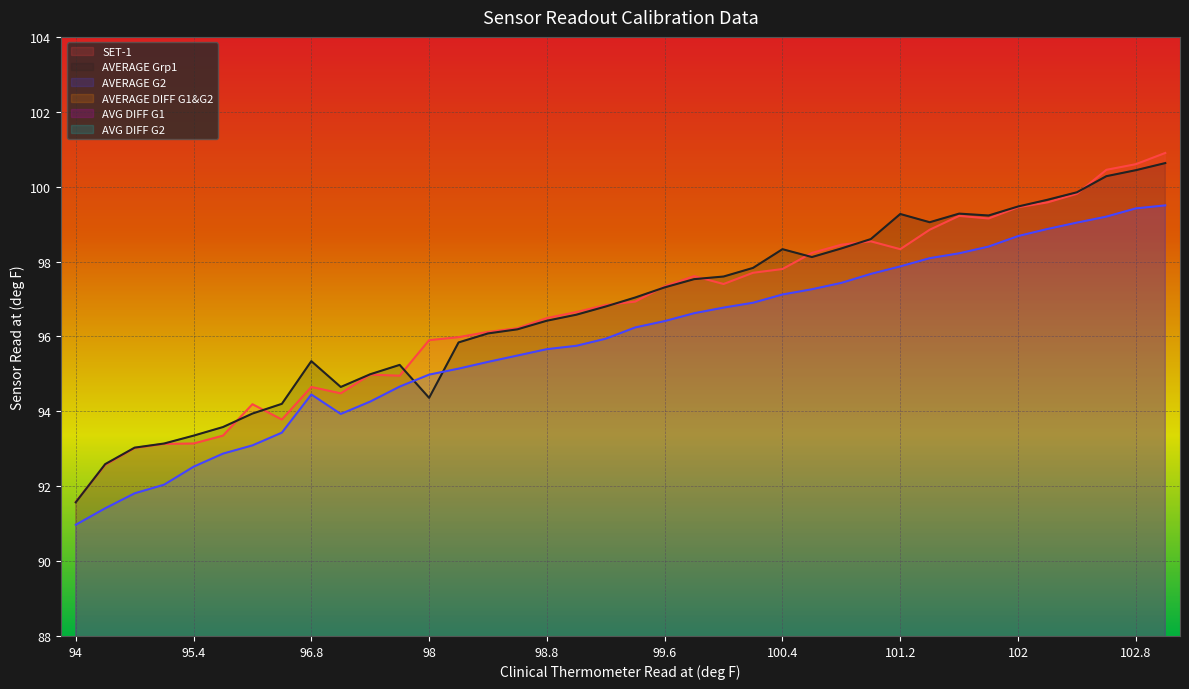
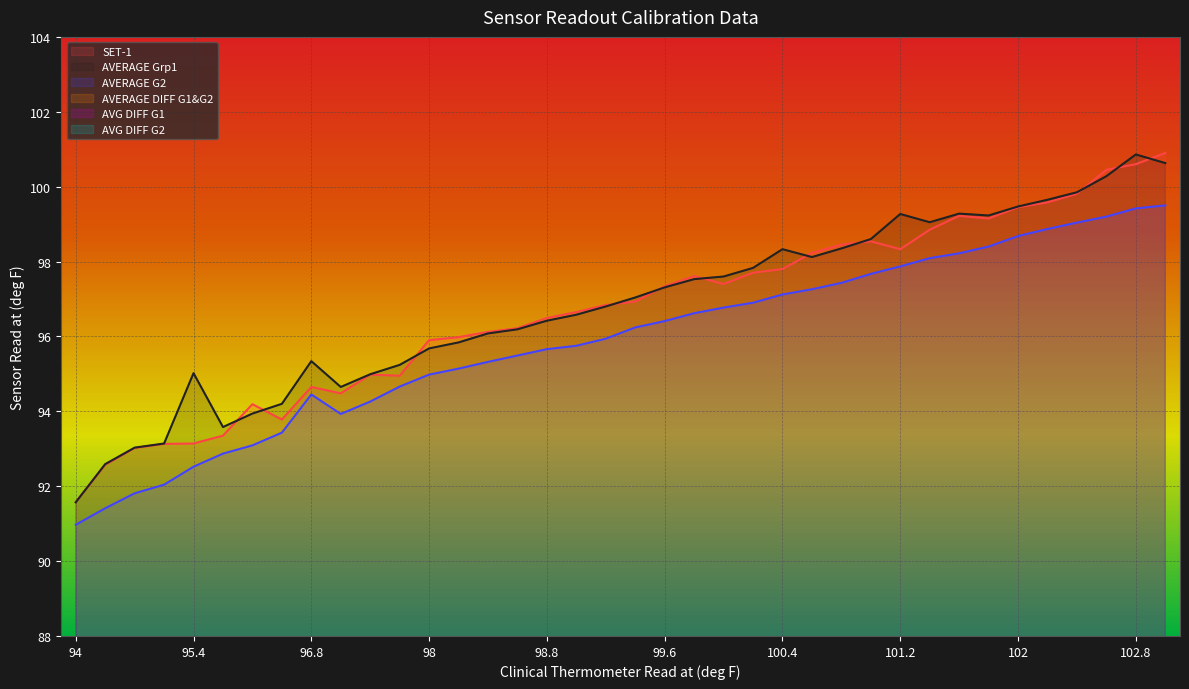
  {
    "AVERAGE Grp1": {
-     "95.4": 93.4,
+     "95.4": 95.0,
      "96.8": 95.3,
-     "98": 94.4,
+     "98": 95.7,
      "98.8": 96.4,
      "100.4": 98.3,
      "101.2": 99.3,
-     "102.8": 100.4
+     "102.8": 100.9
    }
  }
